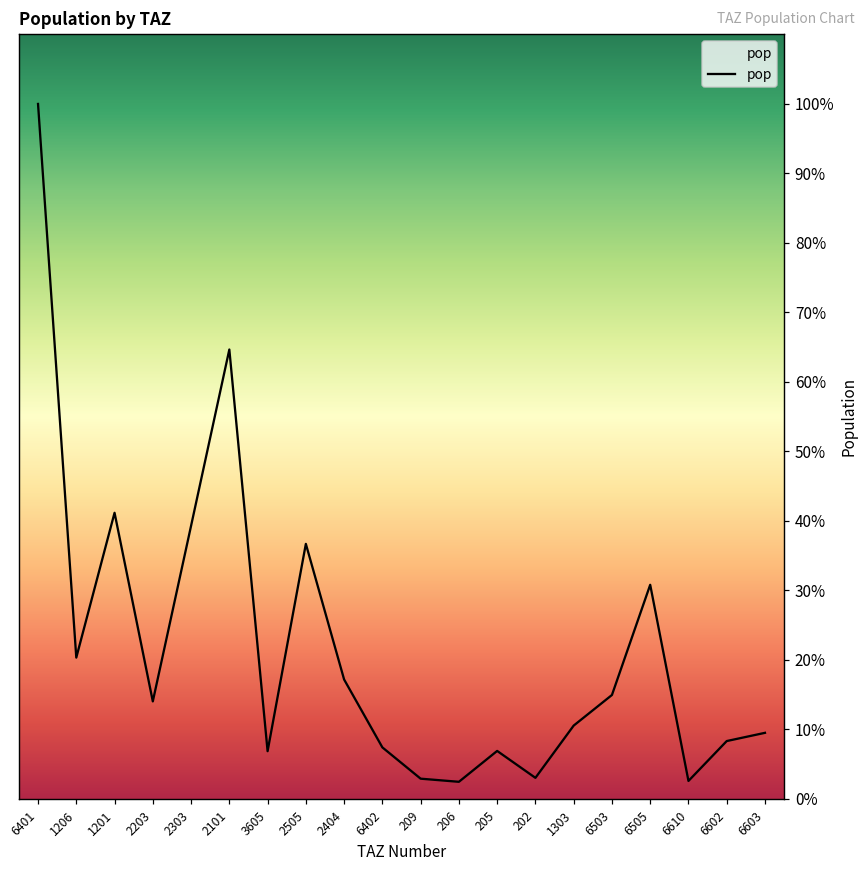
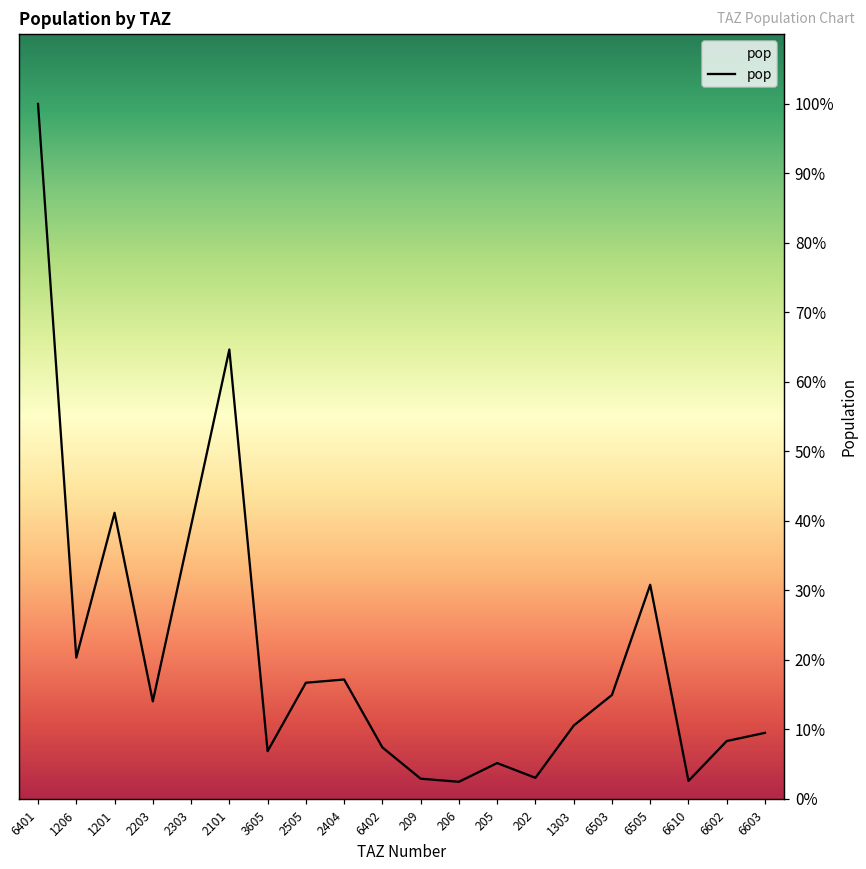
  {
    "6401": "100%",
    "1206": "20%",
    "1201": "41%",
    "2203": "14%",
    "2303": "39%",
    "2101": "65%",
    "3605": "7%",
-   "2505": "37%",
+   "2505": "17%",
    "2404": "17%",
    "6402": "7%",
    "209": "3%",
    "206": "2%",
-   "205": "7%",
+   "205": "5%",
    "202": "3%",
    "1303": "11%",
    "6503": "15%",
    "6505": "31%",
    "6610": "3%",
    "6602": "8%",
    "6603": "9%"
  }
